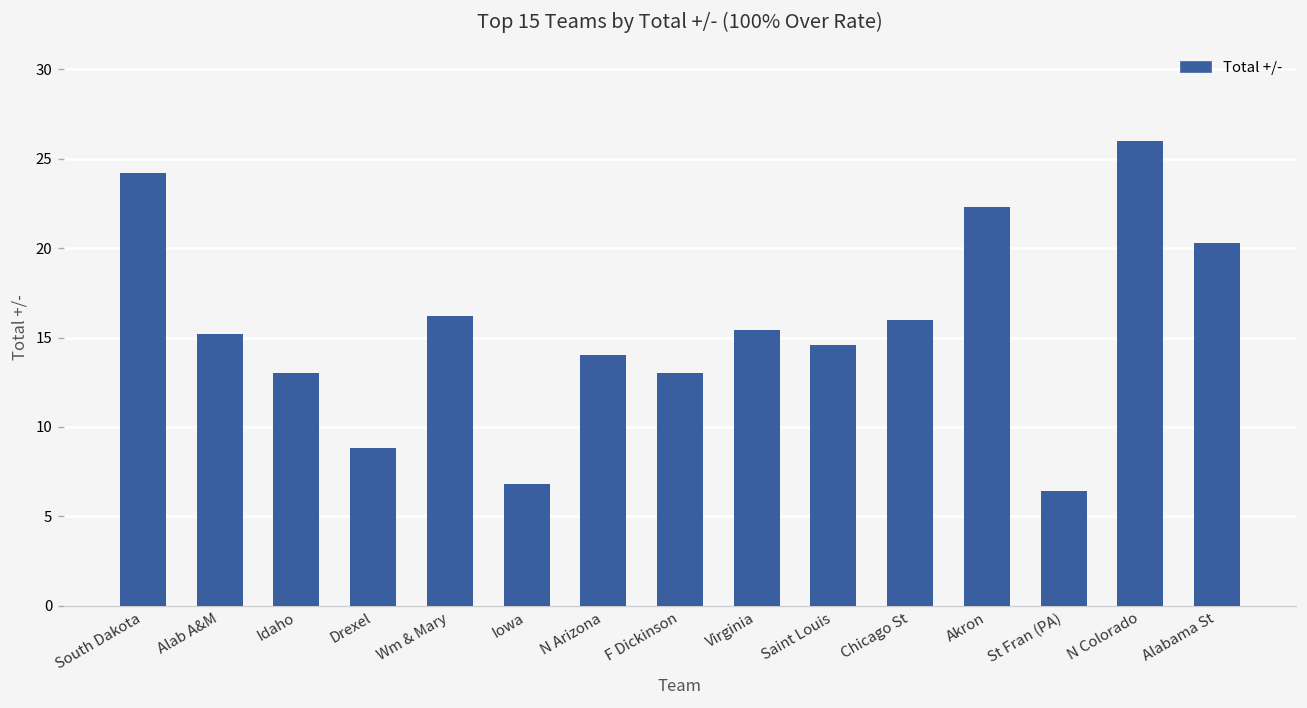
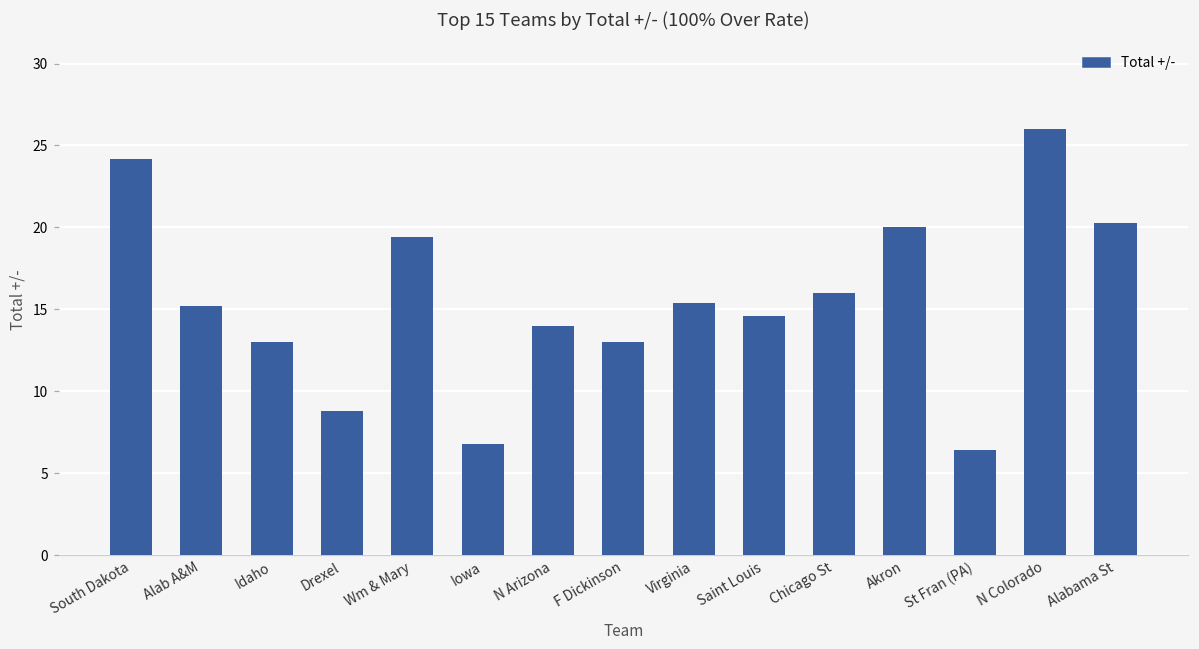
  {
    "South Dakota": 24.2,
    "Alab A&M": 15.2,
    "Idaho": 13.0,
    "Drexel": 8.8,
-   "Wm & Mary": 16.2,
+   "Wm & Mary": 19.4,
    "Iowa": 6.8,
    "N Arizona": 14.0,
    "F Dickinson": 13.0,
    "Virginia": 15.4,
    "Saint Louis": 14.6,
    "Chicago St": 16.0,
-   "Akron": 22.3,
+   "Akron": 20.0,
    "St Fran (PA)": 6.4,
    "N Colorado": 26.0,
    "Alabama St": 20.3
  }
